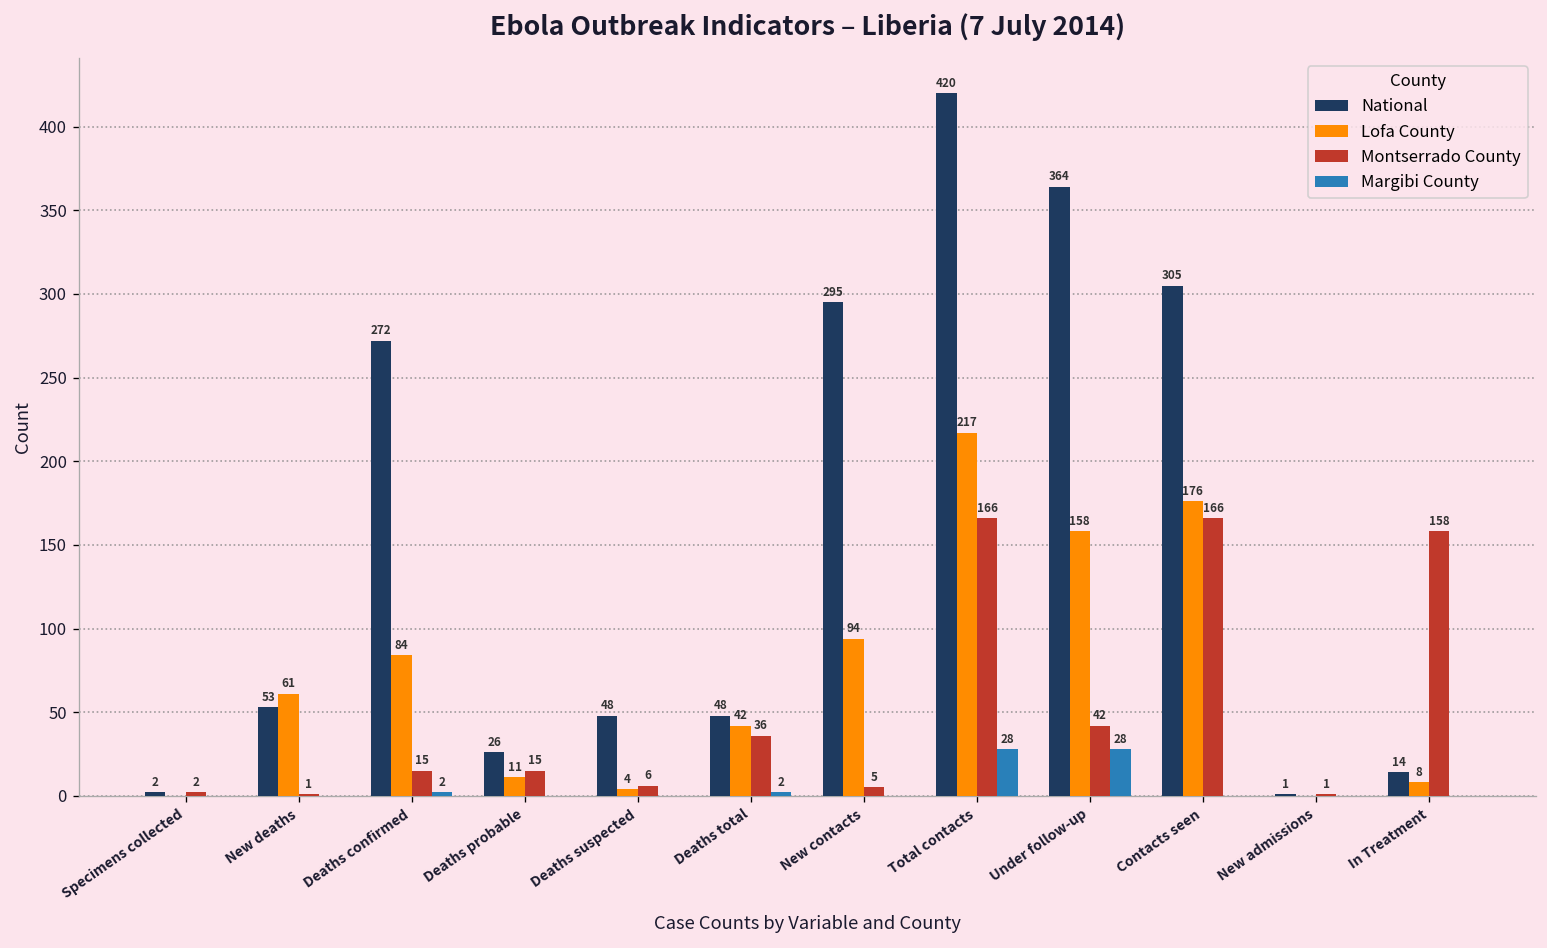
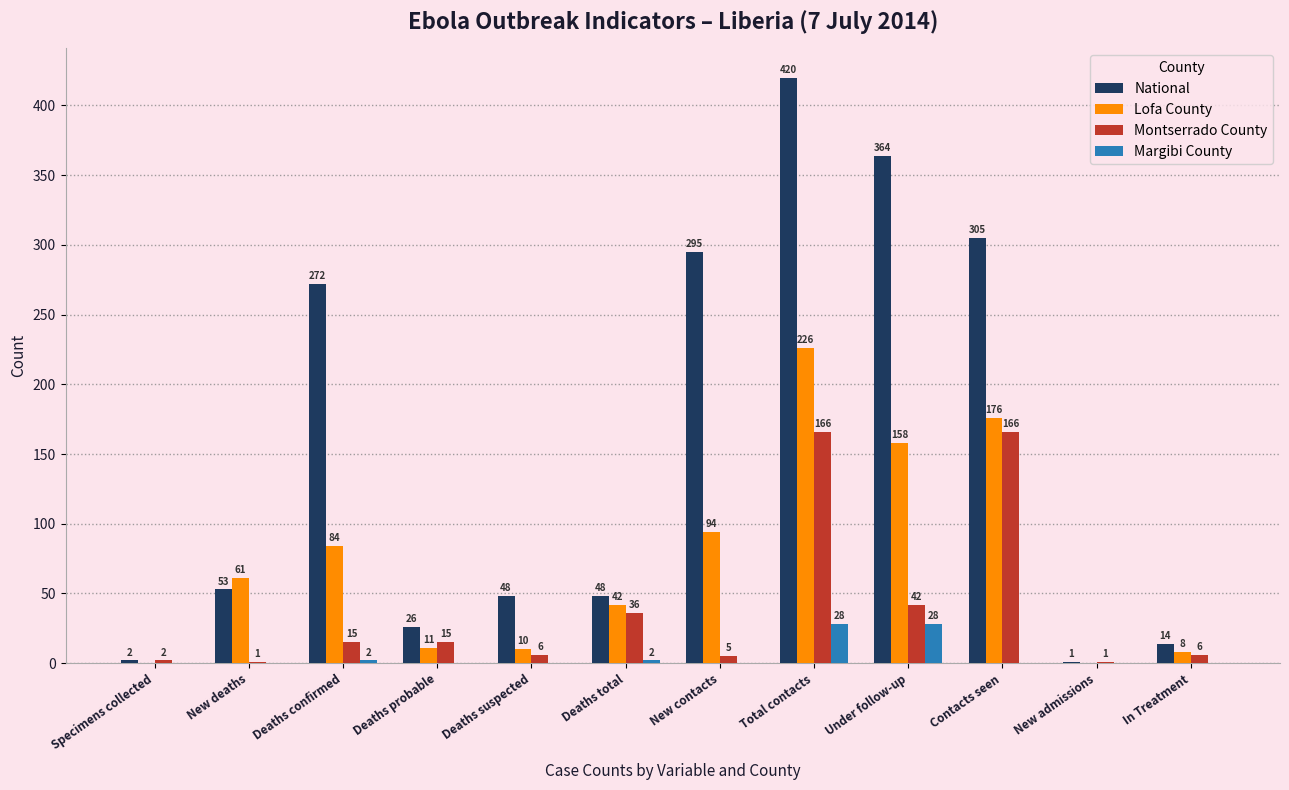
  {
    "National": {
      "Specimens collected": 2,
      "New deaths": 53,
      "Deaths confirmed": 272,
      "Deaths probable": 26,
      "Deaths suspected": 48,
      "Deaths total": 48,
      "New contacts": 295,
      "Total contacts": 420,
      "Under follow-up": 364,
      "Contacts seen": 305,
      "New admissions": 1,
      "In Treatment": 14
    },
    "Lofa County": {
      "New deaths": 61,
      "Deaths confirmed": 84,
      "Deaths probable": 11,
-     "Deaths suspected": 4,
+     "Deaths suspected": 10,
      "Deaths total": 42,
      "New contacts": 94,
-     "Total contacts": 217,
+     "Total contacts": 226,
      "Under follow-up": 158,
      "Contacts seen": 176,
      "In Treatment": 8
    },
    "Montserrado County": {
      "Specimens collected": 2,
      "New deaths": 1,
      "Deaths confirmed": 15,
      "Deaths probable": 15,
      "Deaths suspected": 6,
      "Deaths total": 36,
      "New contacts": 5,
      "Total contacts": 166,
      "Under follow-up": 42,
      "Contacts seen": 166,
      "New admissions": 1,
-     "In Treatment": 158
+     "In Treatment": 6
    },
    "Margibi County": {
      "Deaths confirmed": 2,
      "Deaths total": 2,
      "Total contacts": 28,
      "Under follow-up": 28
    }
  }
